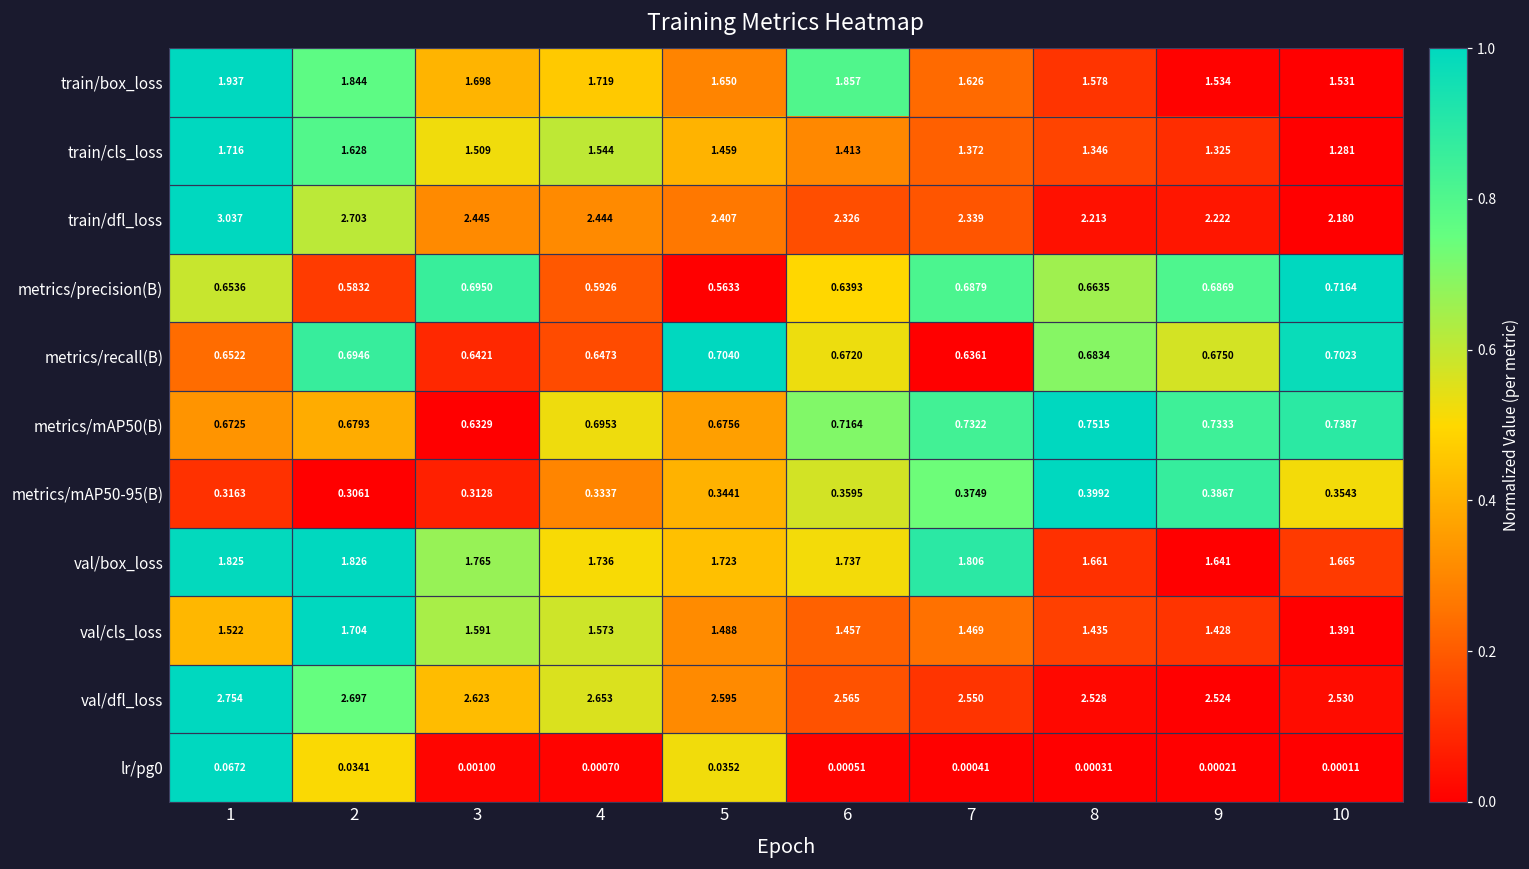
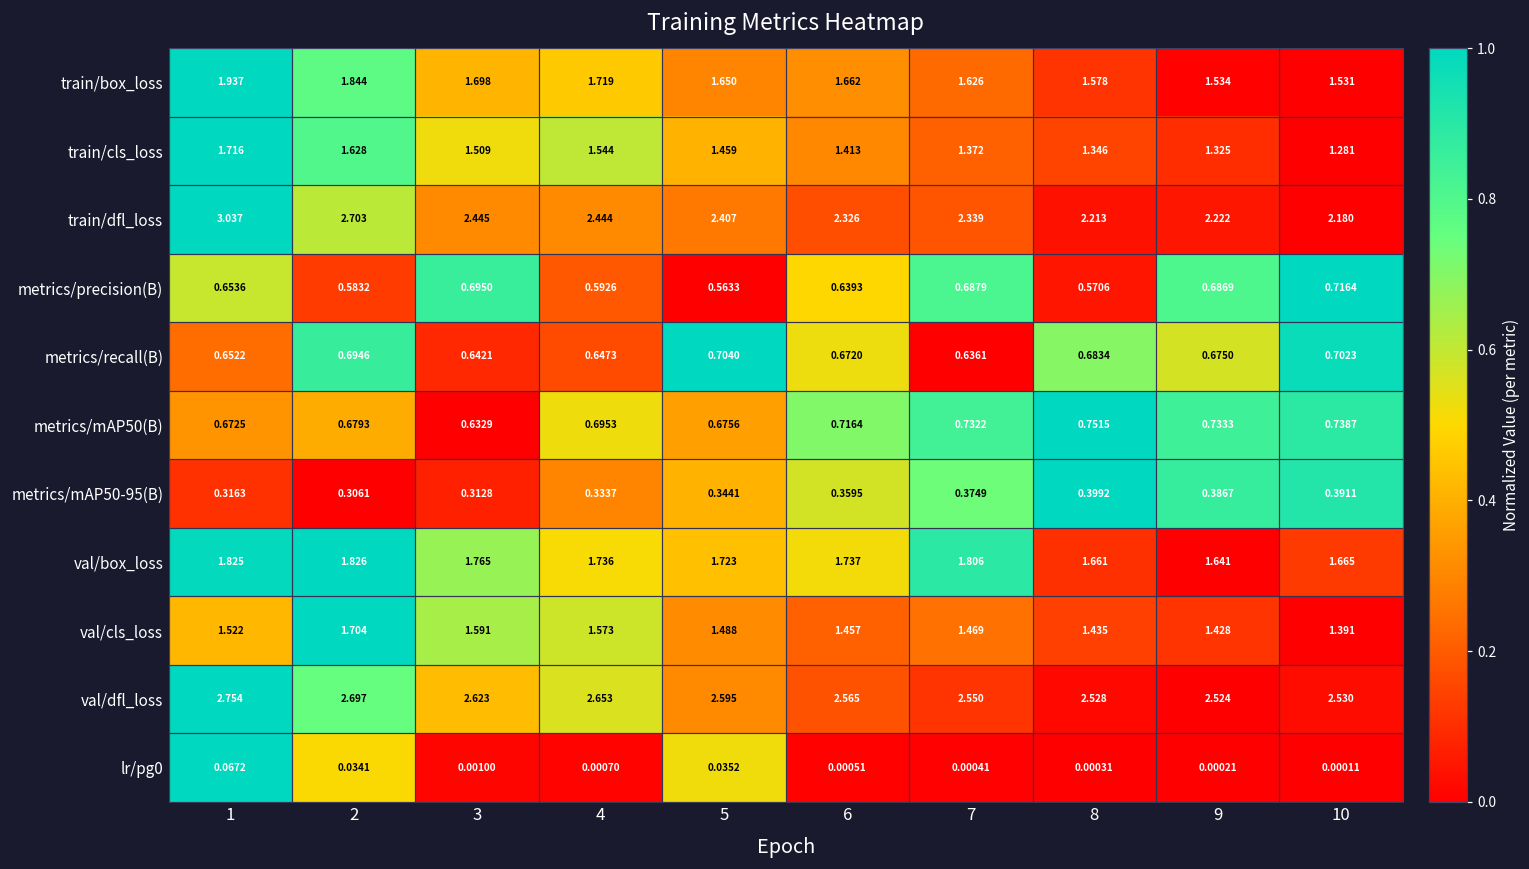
  {
    "train/box_loss": {
      "1": 1.937,
      "2": 1.844,
      "3": 1.698,
      "4": 1.719,
      "5": 1.650,
-     "6": 1.857,
+     "6": 1.662,
      "7": 1.626,
      "8": 1.578,
      "9": 1.534,
      "10": 1.531
    },
    "train/cls_loss": {
      "1": 1.716,
      "2": 1.628,
      "3": 1.509,
      "4": 1.544,
      "5": 1.459,
      "6": 1.413,
      "7": 1.372,
      "8": 1.346,
      "9": 1.325,
      "10": 1.281
    },
    "train/dfl_loss": {
      "1": 3.037,
      "2": 2.703,
      "3": 2.445,
      "4": 2.444,
      "5": 2.407,
      "6": 2.326,
      "7": 2.339,
      "8": 2.213,
      "9": 2.222,
      "10": 2.180
    },
    "metrics/precision(B)": {
      "1": 0.6536,
      "2": 0.5832,
      "3": 0.6950,
      "4": 0.5926,
      "5": 0.5633,
      "6": 0.6393,
      "7": 0.6879,
-     "8": 0.6635,
+     "8": 0.5706,
      "9": 0.6869,
      "10": 0.7164
    },
    "metrics/recall(B)": {
      "1": 0.6522,
      "2": 0.6946,
      "3": 0.6421,
      "4": 0.6473,
      "5": 0.7040,
      "6": 0.6720,
      "7": 0.6361,
      "8": 0.6834,
      "9": 0.6750,
      "10": 0.7023
    },
    "metrics/mAP50(B)": {
      "1": 0.6725,
      "2": 0.6793,
      "3": 0.6329,
      "4": 0.6953,
      "5": 0.6756,
      "6": 0.7164,
      "7": 0.7322,
      "8": 0.7515,
      "9": 0.7333,
      "10": 0.7387
    },
    "metrics/mAP50-95(B)": {
      "1": 0.3163,
      "2": 0.3061,
      "3": 0.3128,
      "4": 0.3337,
      "5": 0.3441,
      "6": 0.3595,
      "7": 0.3749,
      "8": 0.3992,
      "9": 0.3867,
-     "10": 0.3543
+     "10": 0.3911
    },
    "val/box_loss": {
      "1": 1.825,
      "2": 1.826,
      "3": 1.765,
      "4": 1.736,
      "5": 1.723,
      "6": 1.737,
      "7": 1.806,
      "8": 1.661,
      "9": 1.641,
      "10": 1.665
    },
    "val/cls_loss": {
      "1": 1.522,
      "2": 1.704,
      "3": 1.591,
      "4": 1.573,
      "5": 1.488,
      "6": 1.457,
      "7": 1.469,
      "8": 1.435,
      "9": 1.428,
      "10": 1.391
    },
    "val/dfl_loss": {
      "1": 2.754,
      "2": 2.697,
      "3": 2.623,
      "4": 2.653,
      "5": 2.595,
      "6": 2.565,
      "7": 2.550,
      "8": 2.528,
      "9": 2.524,
      "10": 2.530
    },
    "lr/pg0": {
      "1": 0.0672,
      "2": 0.0341,
      "3": 0.00100,
      "4": 0.00070,
      "5": 0.0352,
      "6": 0.00051,
      "7": 0.00041,
      "8": 0.00031,
      "9": 0.00021,
      "10": 0.00011
    }
  }
